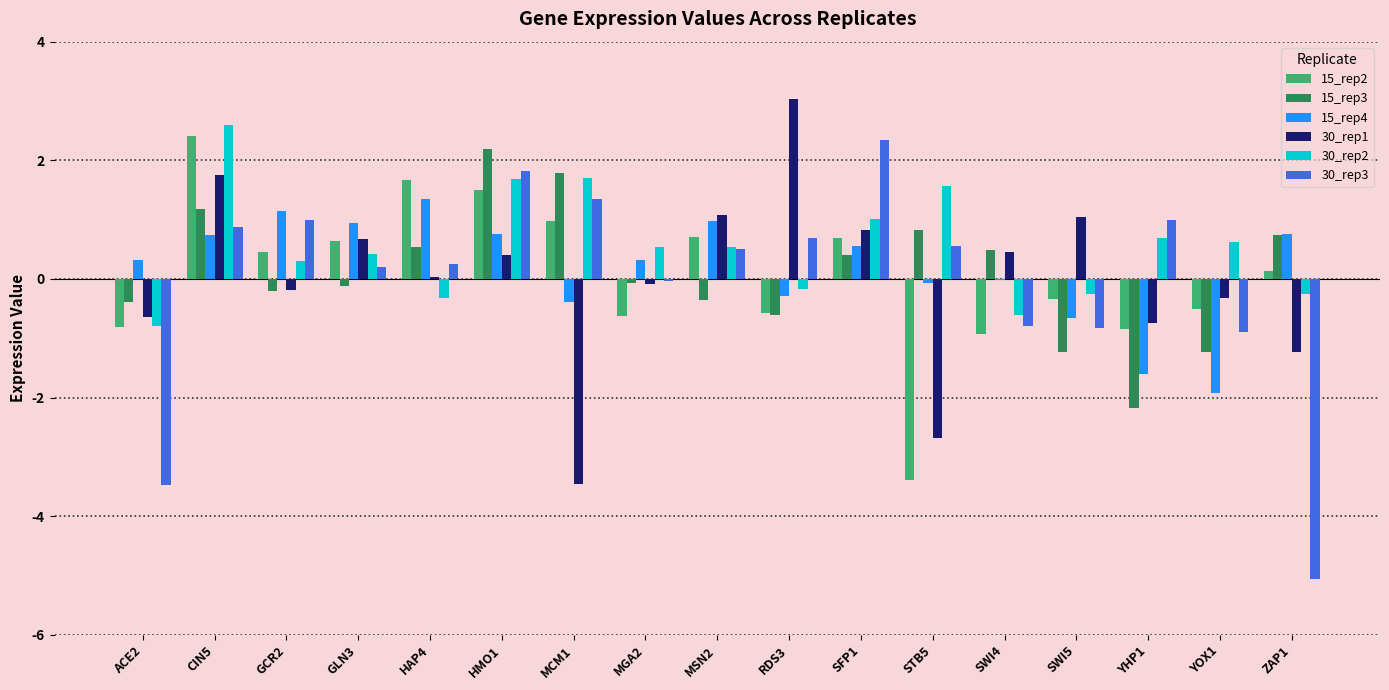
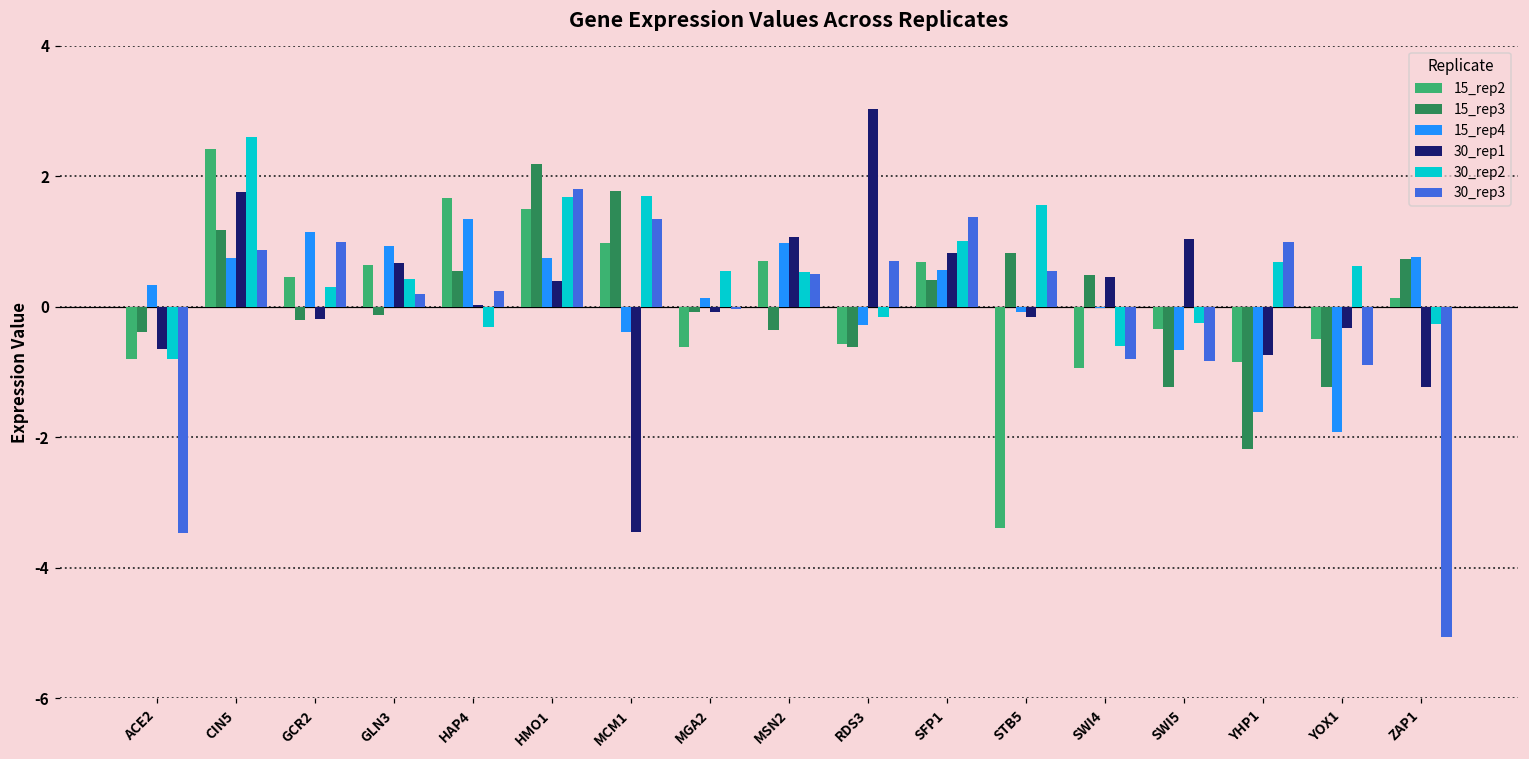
  {
    "15_rep4": {
      "ACE2": 0.3,
      "CIN5": 0.7,
      "GCR2": 1.2,
      "GLN3": 0.9,
      "HAP4": 1.3,
      "HMO1": 0.8,
      "MCM1": -0.4,
-     "MGA2": 0.3,
+     "MGA2": 0.1,
      "MSN2": 1.0,
      "RDS3": -0.3,
      "SFP1": 0.6,
      "STB5": -0.1,
      "SWI5": -0.7,
      "YHP1": -1.6,
      "YOX1": -1.9,
      "ZAP1": 0.8
    },
    "30_rep1": {
      "ACE2": -0.6,
      "CIN5": 1.8,
      "GCR2": -0.2,
      "GLN3": 0.7,
      "HMO1": 0.4,
      "MCM1": -3.5,
      "MGA2": -0.1,
      "MSN2": 1.1,
      "RDS3": 3.0,
      "SFP1": 0.8,
-     "STB5": -2.7,
+     "STB5": -0.2,
      "SWI4": 0.5,
      "SWI5": 1.0,
      "YHP1": -0.7,
      "YOX1": -0.3,
      "ZAP1": -1.2
    },
    "30_rep2": {
      "ACE2": -0.8,
      "CIN5": 2.6,
      "GCR2": 0.3,
      "GLN3": 0.4,
      "HAP4": -0.3,
      "HMO1": 1.7,
      "MCM1": 1.7,
      "MGA2": 0.5,
      "MSN2": 0.5,
      "RDS3": -0.2,
      "SFP1": 1.0,
      "STB5": 1.6,
      "SWI4": -0.6,
      "SWI5": -0.3,
      "YHP1": 0.7,
      "YOX1": 0.6,
      "ZAP1": -0.3
    },
    "30_rep3": {
      "ACE2": -3.5,
      "CIN5": 0.9,
      "GCR2": 1.0,
      "GLN3": 0.2,
      "HAP4": 0.2,
      "HMO1": 1.8,
      "MCM1": 1.4,
      "MSN2": 0.5,
      "RDS3": 0.7,
-     "SFP1": 2.3,
+     "SFP1": 1.4,
      "STB5": 0.5,
      "SWI4": -0.8,
      "SWI5": -0.8,
      "YHP1": 1.0,
      "YOX1": -0.9,
      "ZAP1": -5.1
    }
  }
